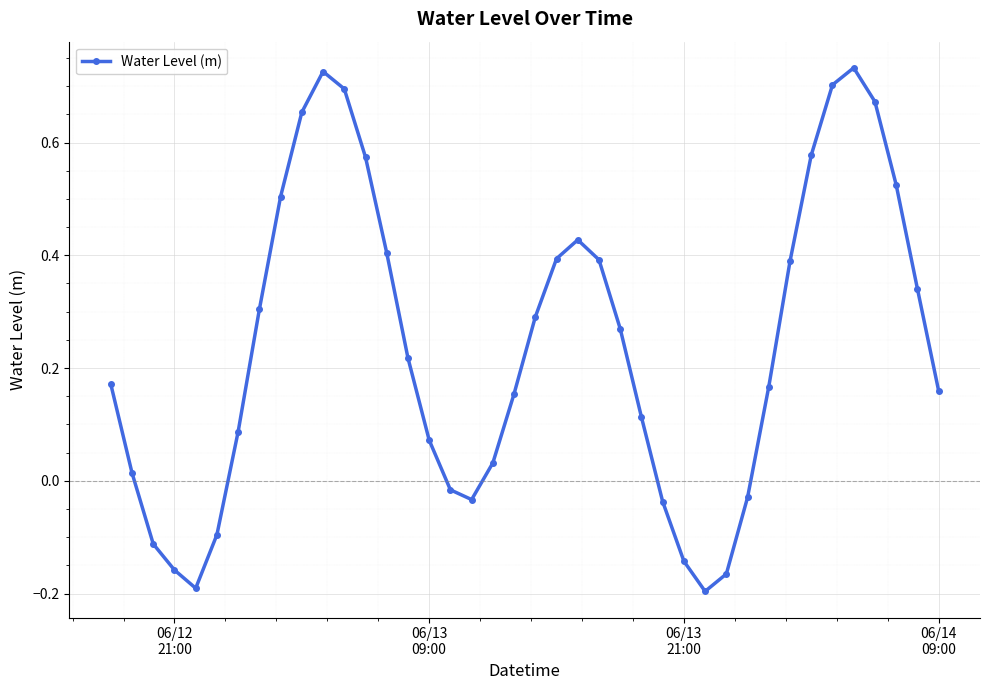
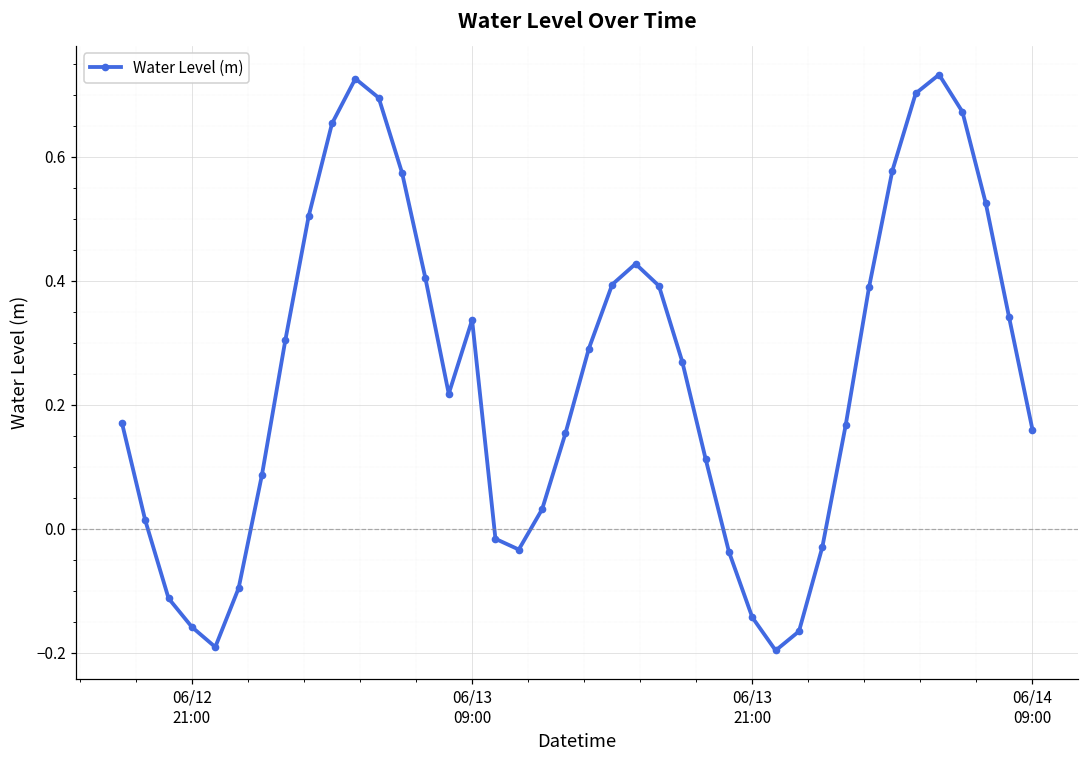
  {
    "06/12 21:00": -0.16,
-   "06/13 09:00": 0.07,
+   "06/13 09:00": 0.34,
    "06/13 21:00": -0.14,
    "06/14 09:00": 0.16
  }
